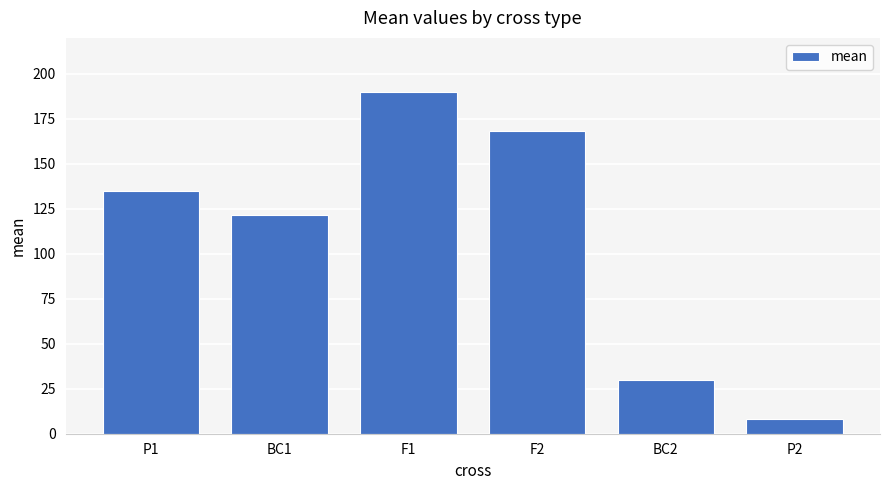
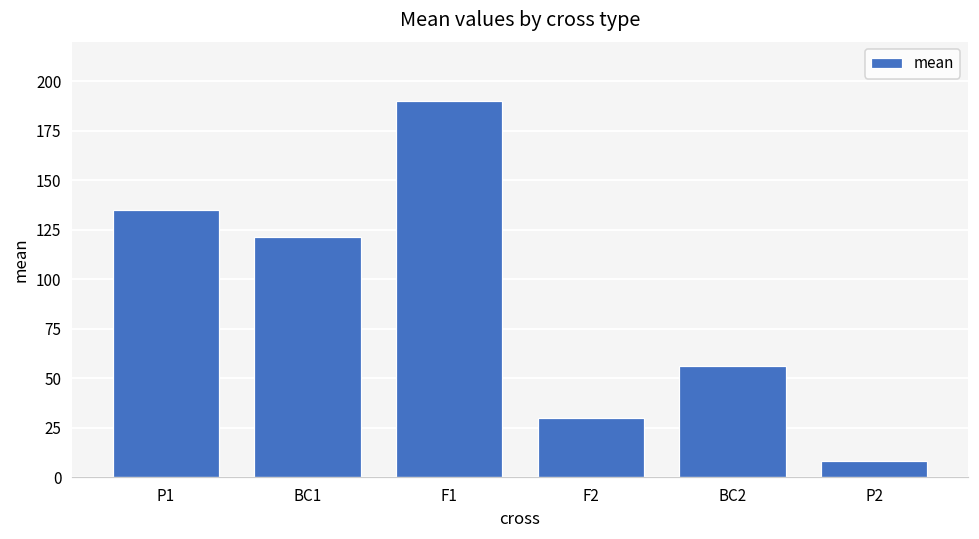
  {
    "P1": 135,
    "BC1": 121,
    "F1": 190,
-   "F2": 168,
-   "BC2": 30,
+   "F2": 30,
+   "BC2": 56,
    "P2": 8
  }
